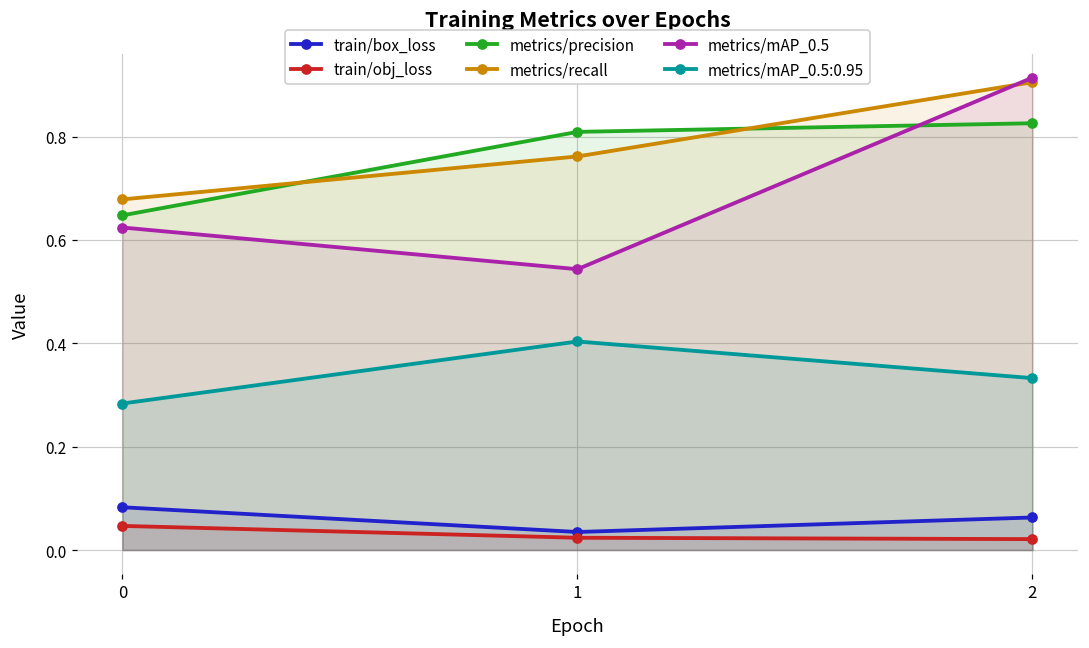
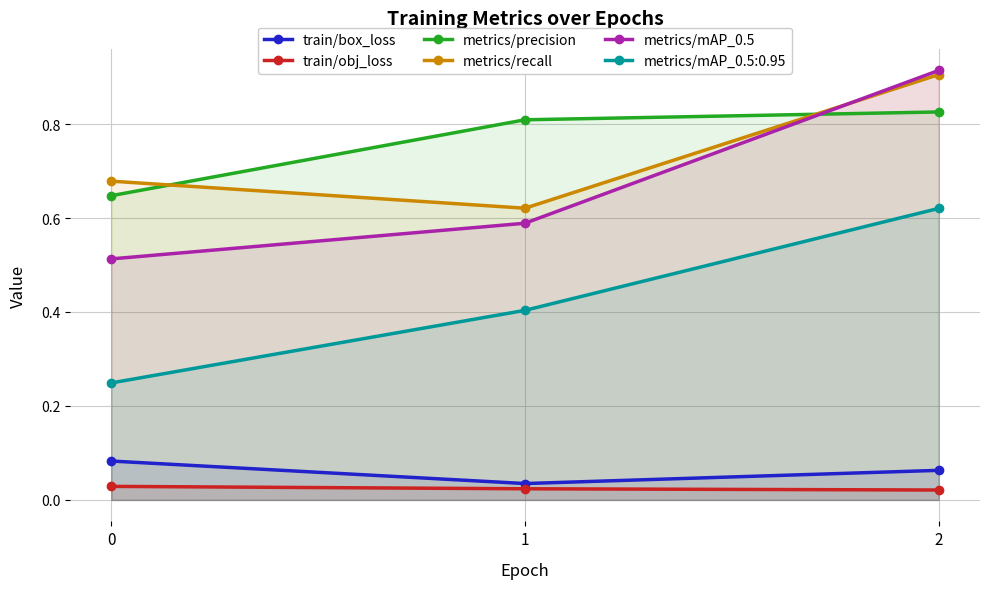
  {
    "train/box_loss": {
      "0": 0.08,
      "1": 0.03,
      "2": 0.06
    },
    "train/obj_loss": {
-     "0": 0.05,
+     "0": 0.03,
      "1": 0.02,
      "2": 0.02
    },
    "metrics/precision": {
      "0": 0.65,
      "1": 0.81,
      "2": 0.83
    },
    "metrics/recall": {
      "0": 0.68,
-     "1": 0.76,
+     "1": 0.62,
      "2": 0.91
    },
    "metrics/mAP_0.5": {
-     "0": 0.62,
-     "1": 0.54,
+     "0": 0.51,
+     "1": 0.59,
      "2": 0.91
    },
    "metrics/mAP_0.5:0.95": {
-     "0": 0.28,
+     "0": 0.25,
      "1": 0.40,
-     "2": 0.33
+     "2": 0.62
    }
  }
